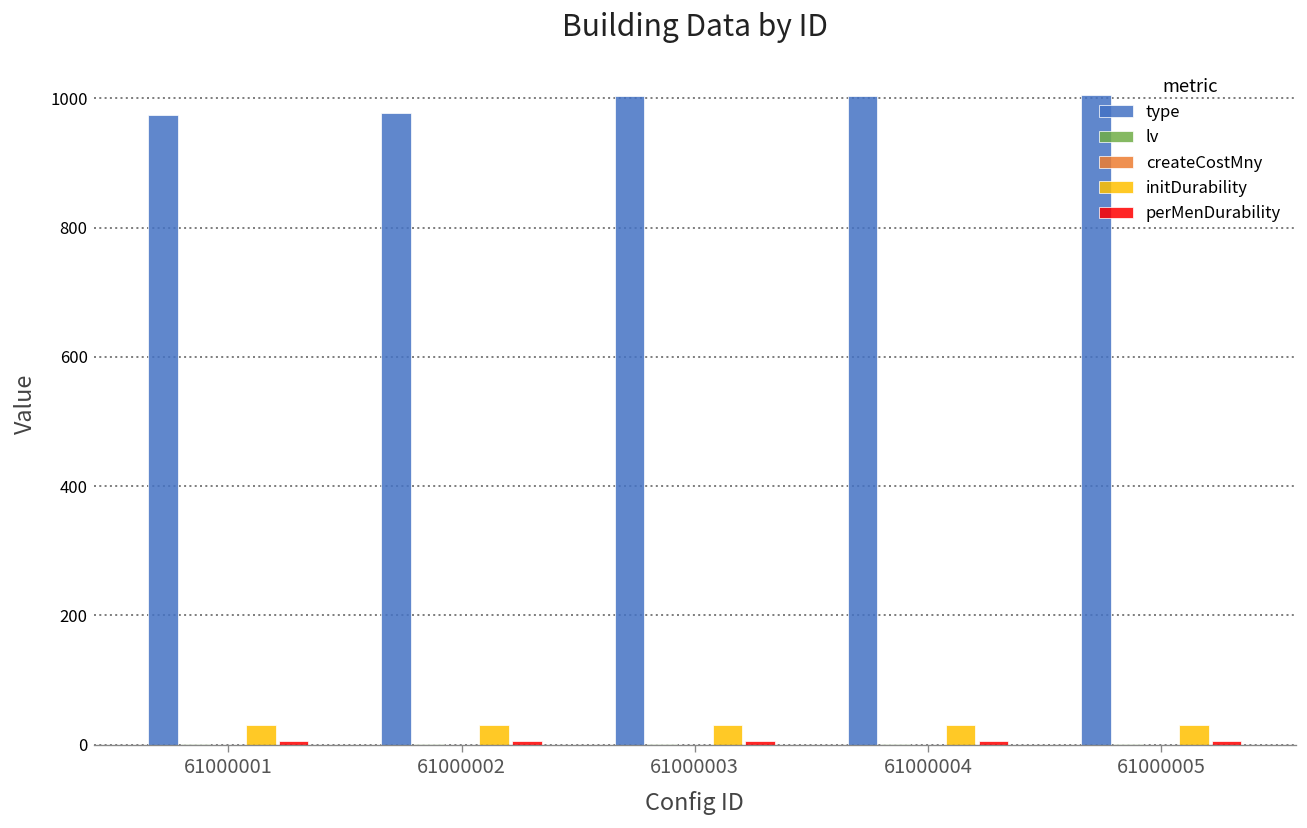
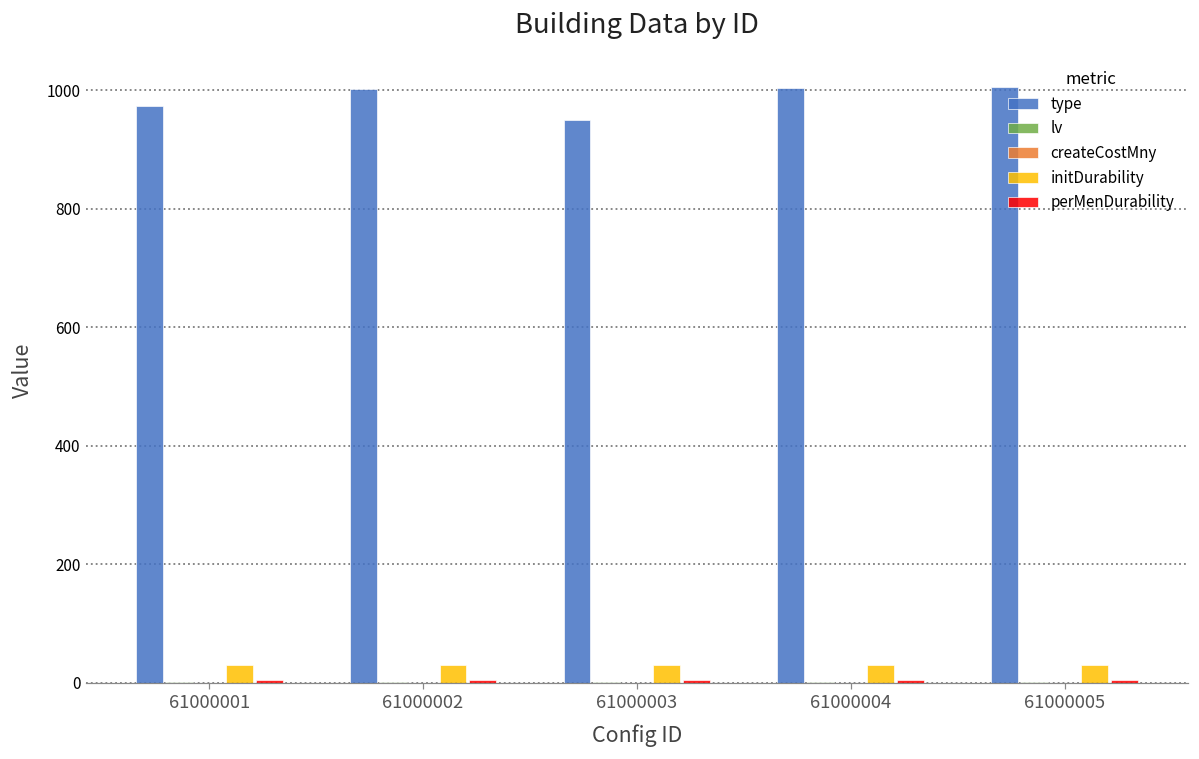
  {
    "type": {
      "61000001": 970,
-     "61000002": 980,
-     "61000003": 1000,
+     "61000002": 1000,
+     "61000003": 950,
      "61000004": 1000,
      "61000005": 1010
    },
    "createCostMny": {
      "61000001": 0,
      "61000002": 0,
      "61000003": 0,
      "61000004": 0,
      "61000005": 0
    },
    "initDurability": {
      "61000001": 30,
      "61000002": 30,
      "61000003": 30,
      "61000004": 30,
      "61000005": 30
    },
    "perMenDurability": {
      "61000001": 10,
      "61000002": 10,
      "61000003": 10,
      "61000004": 10,
      "61000005": 10
    }
  }
